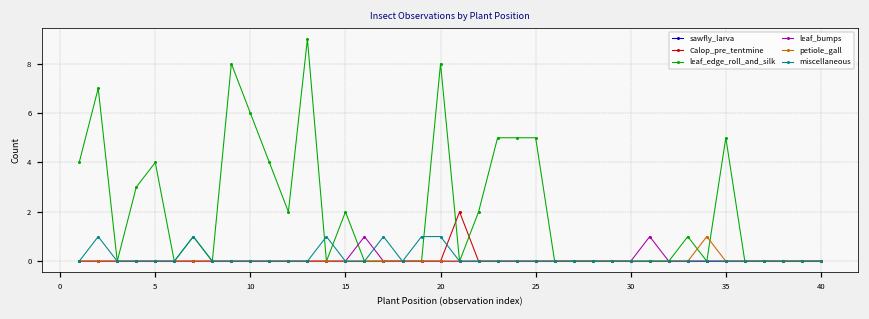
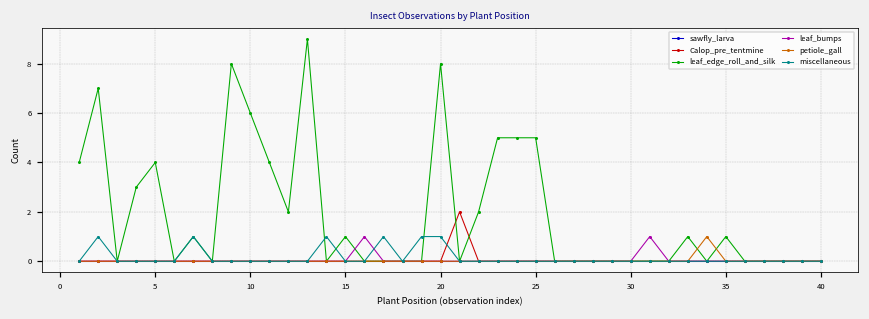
  {
    "leaf_edge_roll_and_silk": {
      "5": 4,
      "10": 6,
-     "15": 2,
+     "15": 1,
      "20": 8,
      "25": 5,
-     "35": 5
+     "35": 1
    },
    "miscellaneous": {
      "20": 1
    }
  }
